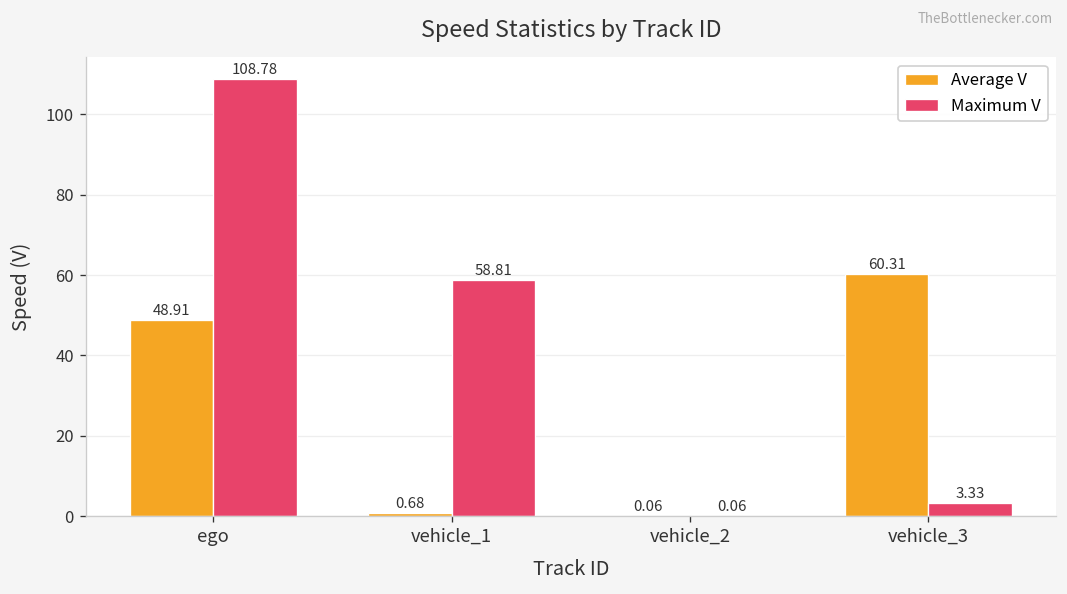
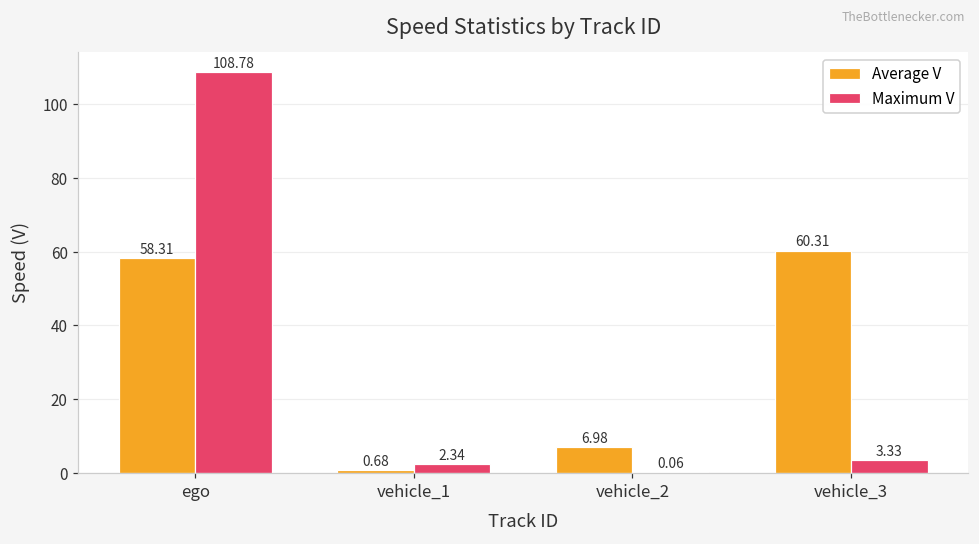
  {
    "Average V": {
-     "ego": 48.91,
+     "ego": 58.31,
      "vehicle_1": 0.68,
-     "vehicle_2": 0.06,
+     "vehicle_2": 6.98,
      "vehicle_3": 60.31
    },
    "Maximum V": {
      "ego": 108.78,
-     "vehicle_1": 58.81,
+     "vehicle_1": 2.34,
      "vehicle_2": 0.06,
      "vehicle_3": 3.33
    }
  }
